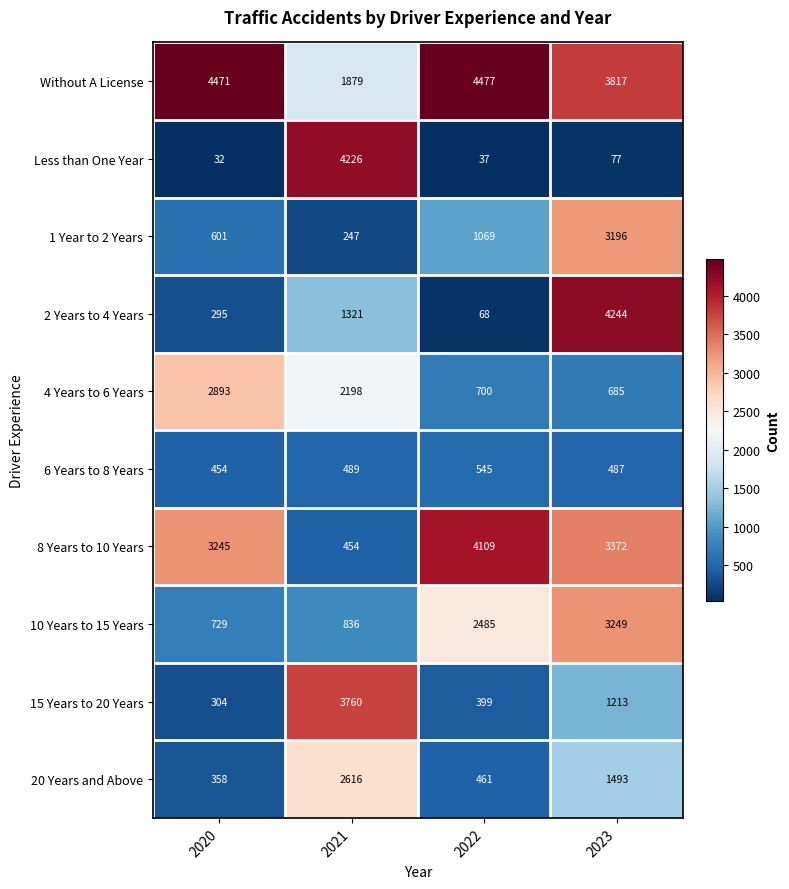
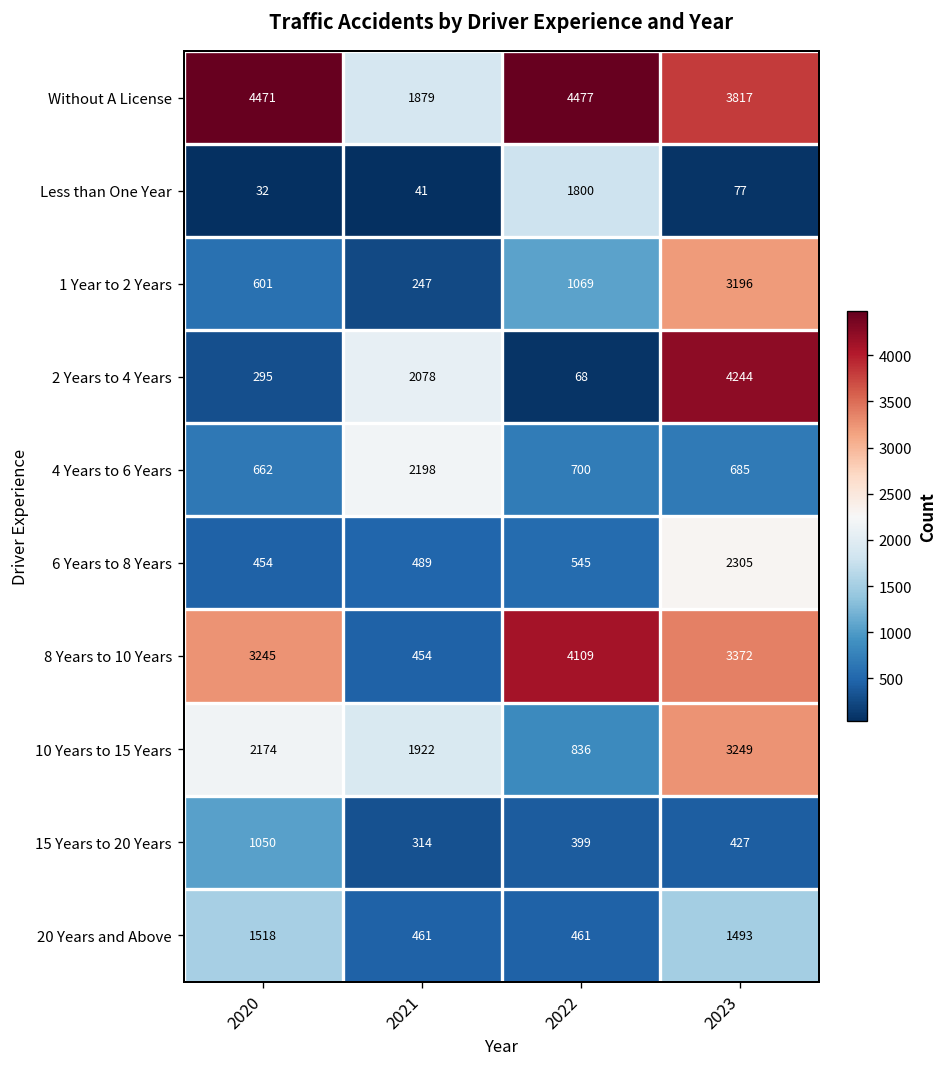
  {
    "Without A License": {
      "2020": 4471,
      "2021": 1879,
      "2022": 4477,
      "2023": 3817
    },
    "Less than One Year": {
      "2020": 32,
-     "2021": 4226,
-     "2022": 37,
+     "2021": 41,
+     "2022": 1800,
      "2023": 77
    },
    "1 Year to 2 Years": {
      "2020": 601,
      "2021": 247,
      "2022": 1069,
      "2023": 3196
    },
    "2 Years to 4 Years": {
      "2020": 295,
-     "2021": 1321,
+     "2021": 2078,
      "2022": 68,
      "2023": 4244
    },
    "4 Years to 6 Years": {
-     "2020": 2893,
+     "2020": 662,
      "2021": 2198,
      "2022": 700,
      "2023": 685
    },
    "6 Years to 8 Years": {
      "2020": 454,
      "2021": 489,
      "2022": 545,
-     "2023": 487
+     "2023": 2305
    },
    "8 Years to 10 Years": {
      "2020": 3245,
      "2021": 454,
      "2022": 4109,
      "2023": 3372
    },
    "10 Years to 15 Years": {
-     "2020": 729,
-     "2021": 836,
-     "2022": 2485,
+     "2020": 2174,
+     "2021": 1922,
+     "2022": 836,
      "2023": 3249
    },
    "15 Years to 20 Years": {
-     "2020": 304,
-     "2021": 3760,
+     "2020": 1050,
+     "2021": 314,
      "2022": 399,
-     "2023": 1213
+     "2023": 427
    },
    "20 Years and Above": {
-     "2020": 358,
-     "2021": 2616,
+     "2020": 1518,
+     "2021": 461,
      "2022": 461,
      "2023": 1493
    }
  }
